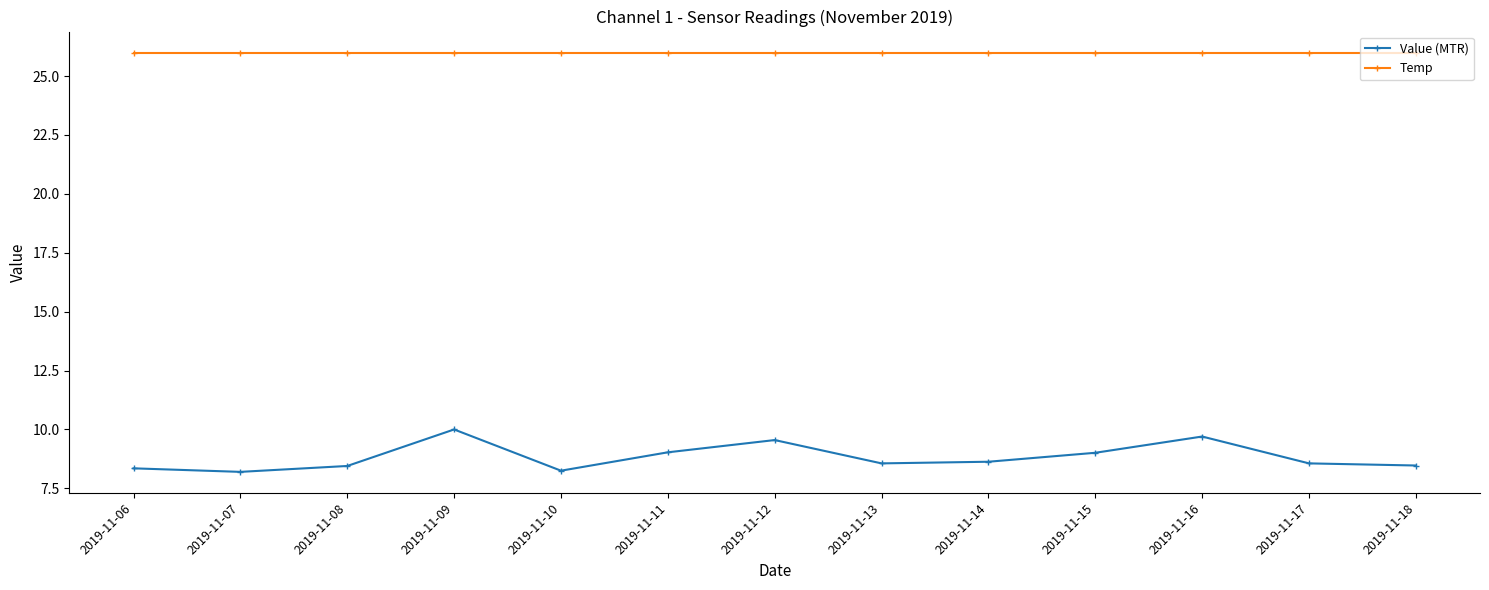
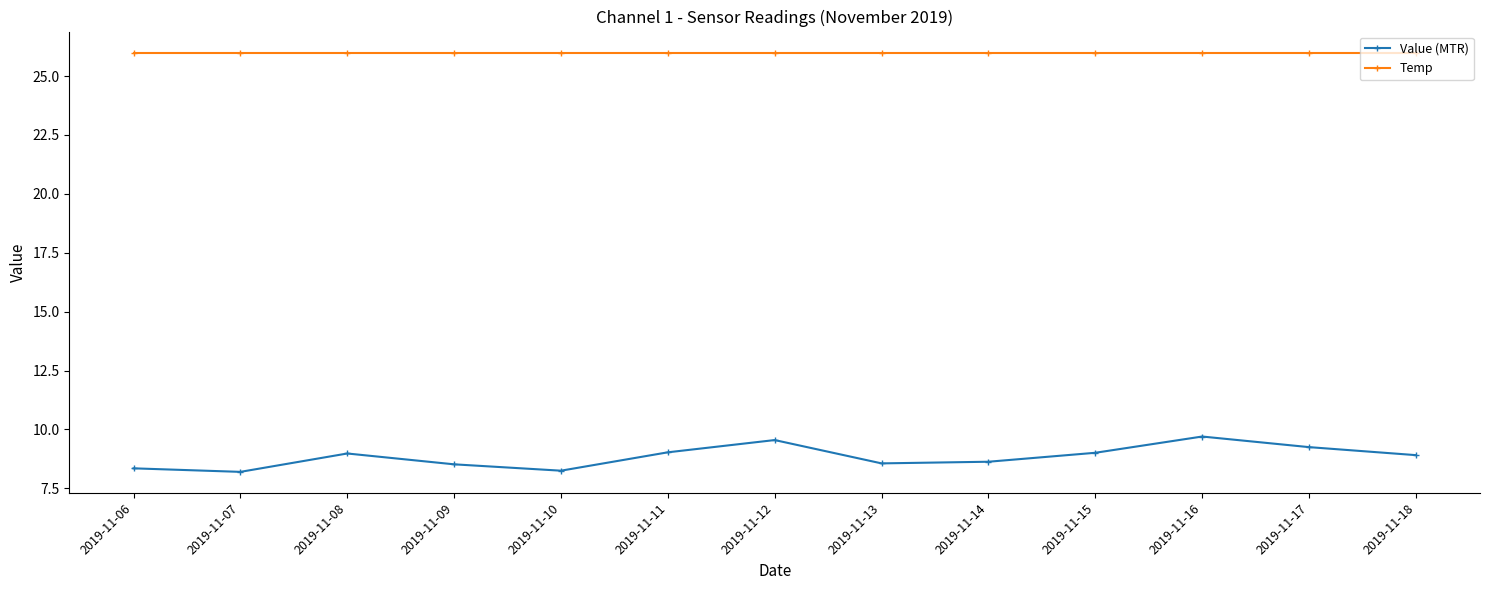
  {
    "Value (MTR)": {
      "2019-11-06": 8.4,
      "2019-11-07": 8.2,
-     "2019-11-08": 8.5,
-     "2019-11-09": 10.0,
+     "2019-11-08": 9.0,
+     "2019-11-09": 8.5,
      "2019-11-10": 8.3,
      "2019-11-11": 9.0,
      "2019-11-12": 9.6,
      "2019-11-13": 8.6,
      "2019-11-14": 8.6,
      "2019-11-15": 9.0,
      "2019-11-16": 9.7,
-     "2019-11-17": 8.6,
-     "2019-11-18": 8.5
+     "2019-11-17": 9.3,
+     "2019-11-18": 8.9
    },
    "Temp": {
      "2019-11-06": 26.0,
      "2019-11-07": 26.0,
      "2019-11-08": 26.0,
      "2019-11-09": 26.0,
      "2019-11-10": 26.0,
      "2019-11-11": 26.0,
      "2019-11-12": 26.0,
      "2019-11-13": 26.0,
      "2019-11-14": 26.0,
      "2019-11-15": 26.0,
      "2019-11-16": 26.0,
      "2019-11-17": 26.0
    }
  }
